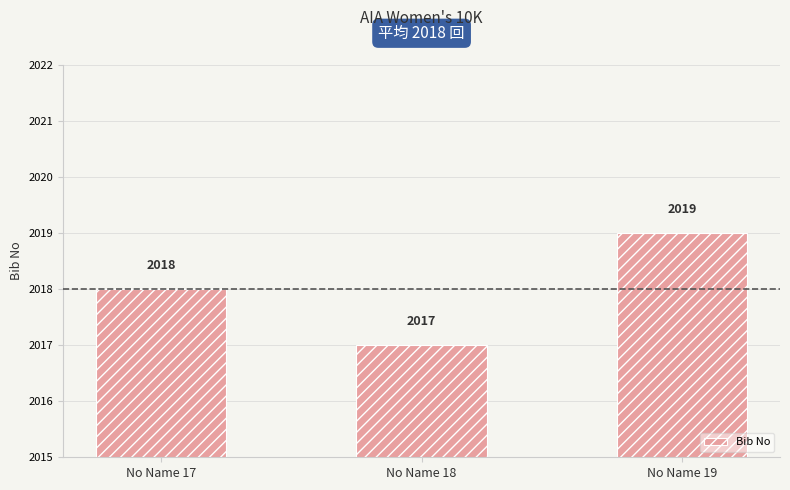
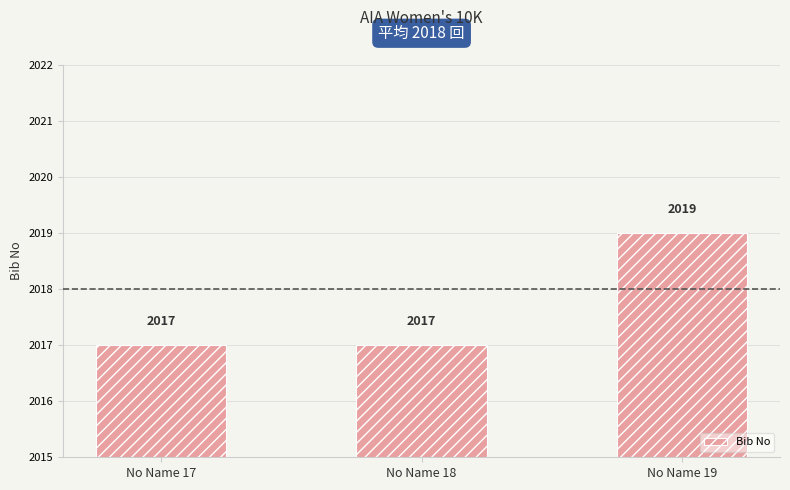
  {
-   "No Name 17": 2018,
+   "No Name 17": 2017,
    "No Name 18": 2017,
    "No Name 19": 2019
  }
